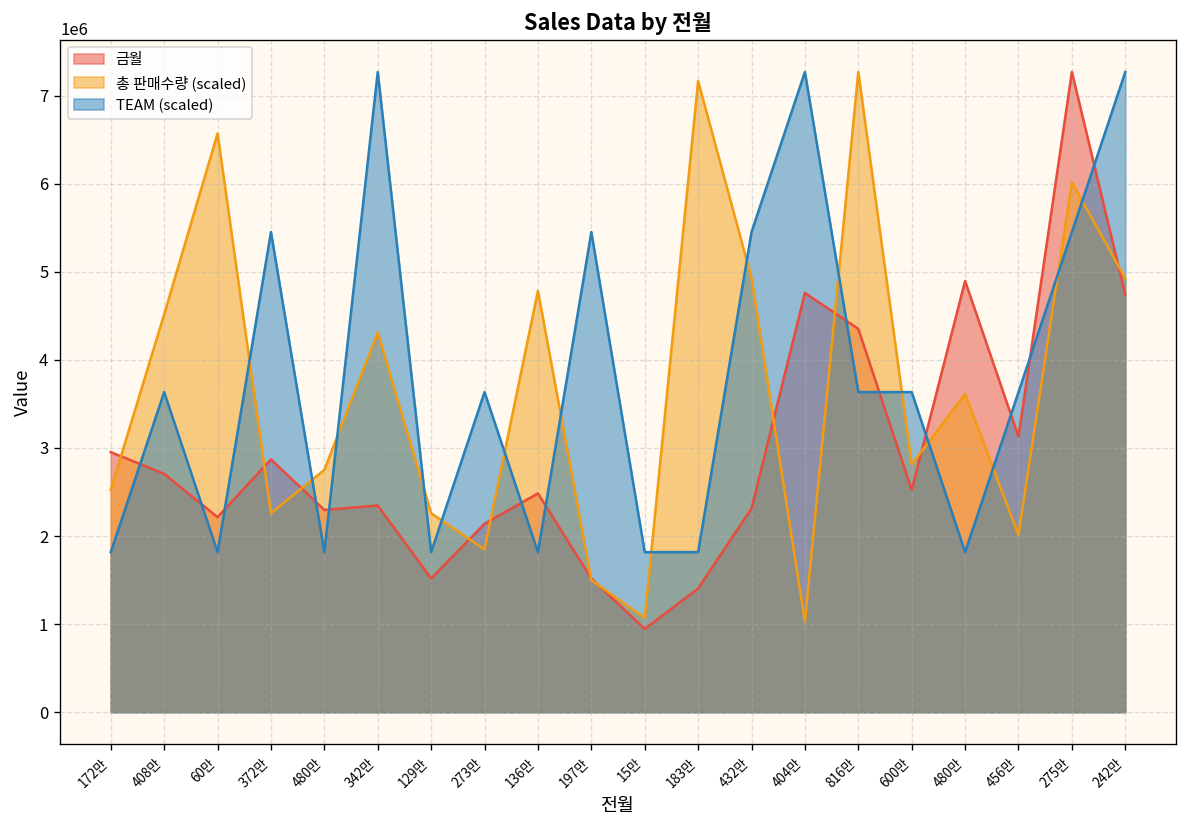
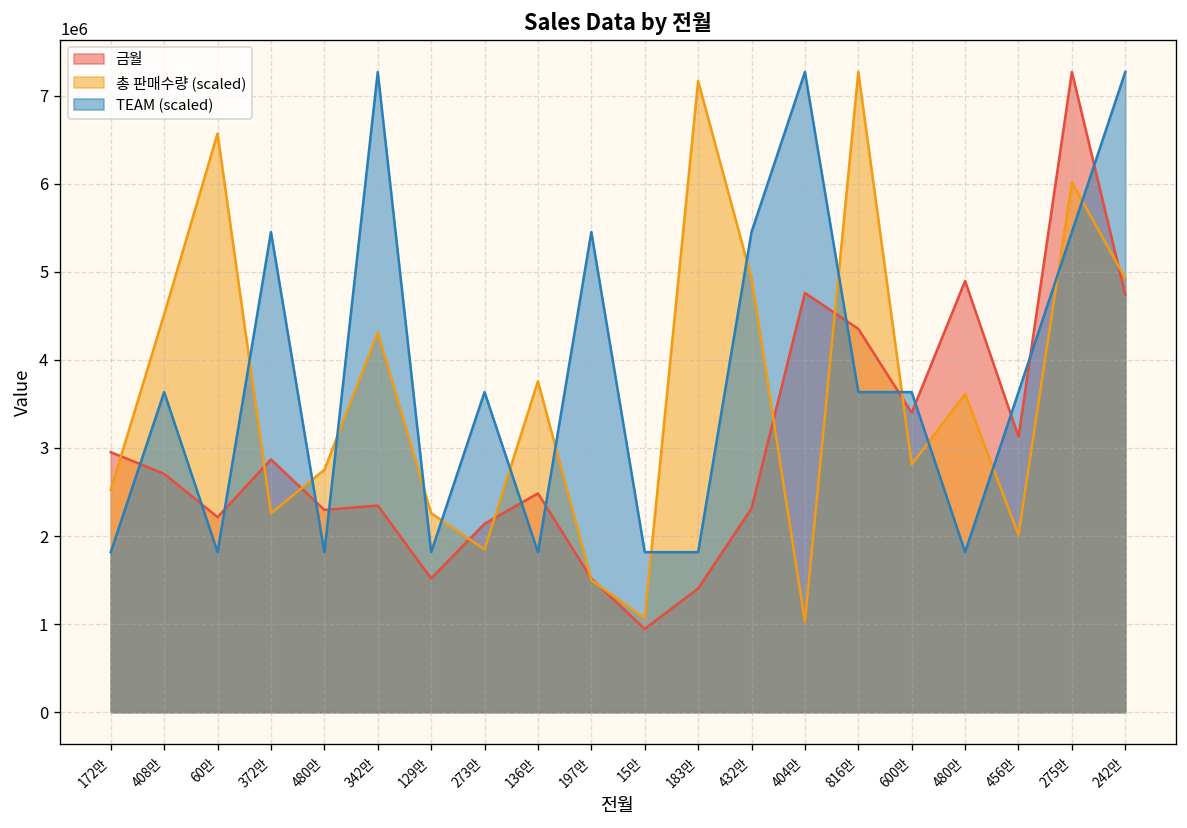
  {
    "금월": {
      "172만": 3000000,
      "408만": 2700000,
      "60만": 2200000,
      "372만": 2900000,
      "342만": 2300000,
      "129만": 1500000,
      "273만": 2100000,
      "136만": 2500000,
      "15만": 900000,
      "183만": 1400000,
      "432만": 2300000,
      "404만": 4800000,
      "816만": 4400000,
-     "600만": 2500000,
+     "600만": 3400000,
      "456만": 3100000,
      "275만": 7300000,
      "242만": 4700000
    },
    "총 판매수량 (scaled)": {
      "172만": 2500000,
      "408만": 4500000,
      "60만": 6600000,
      "372만": 2300000,
      "342만": 4300000,
      "129만": 2300000,
      "273만": 1800000,
-     "136만": 4800000,
+     "136만": 3800000,
      "15만": 1100000,
      "183만": 7200000,
      "432만": 4900000,
      "404만": 1000000,
      "816만": 7300000,
      "600만": 2800000,
      "456만": 2000000,
      "275만": 6000000,
      "242만": 4900000
    },
    "TEAM (scaled)": {
      "172만": 1800000,
      "408만": 3600000,
      "60만": 1800000,
      "372만": 5500000,
      "342만": 7300000,
      "129만": 1800000,
      "273만": 3600000,
      "136만": 1800000,
      "197만": 5500000,
      "15만": 1800000,
      "183만": 1800000,
      "432만": 5500000,
      "404만": 7300000,
      "816만": 3600000,
      "600만": 3600000,
      "456만": 3600000,
      "275만": 5500000,
      "242만": 7300000
    }
  }
